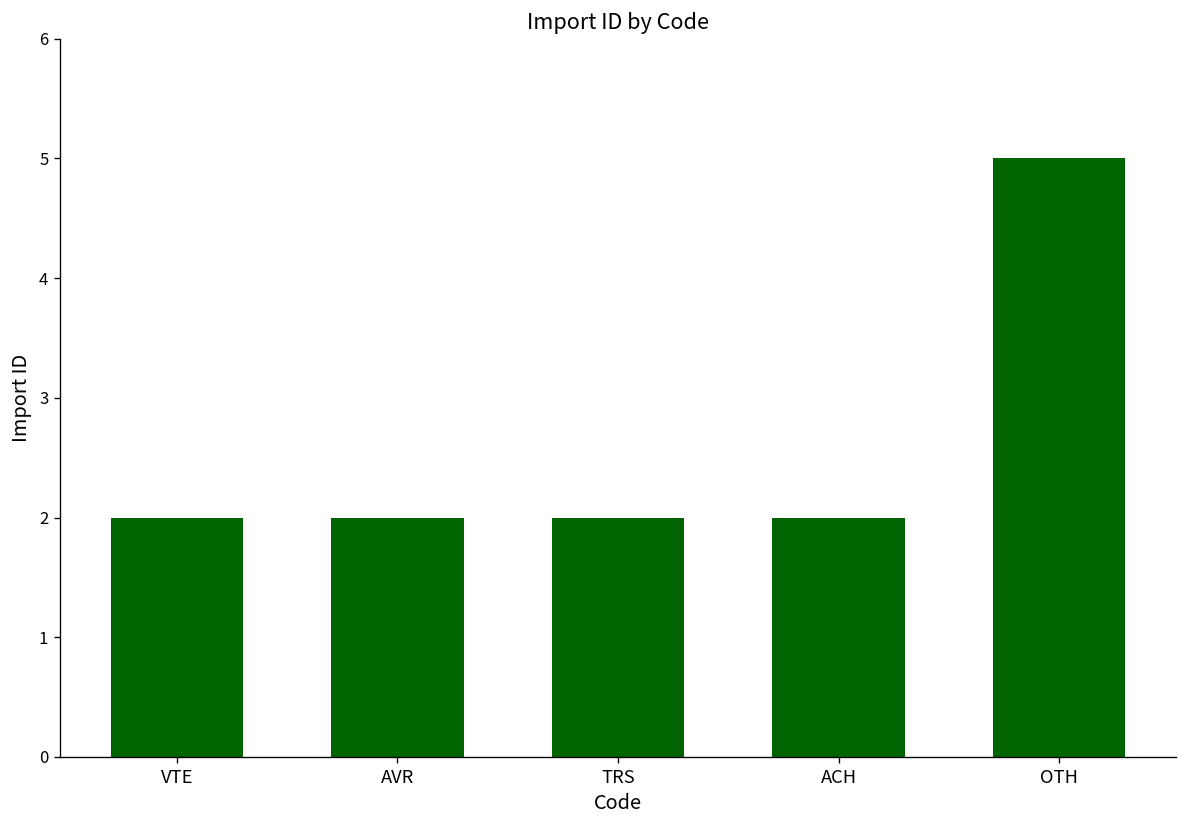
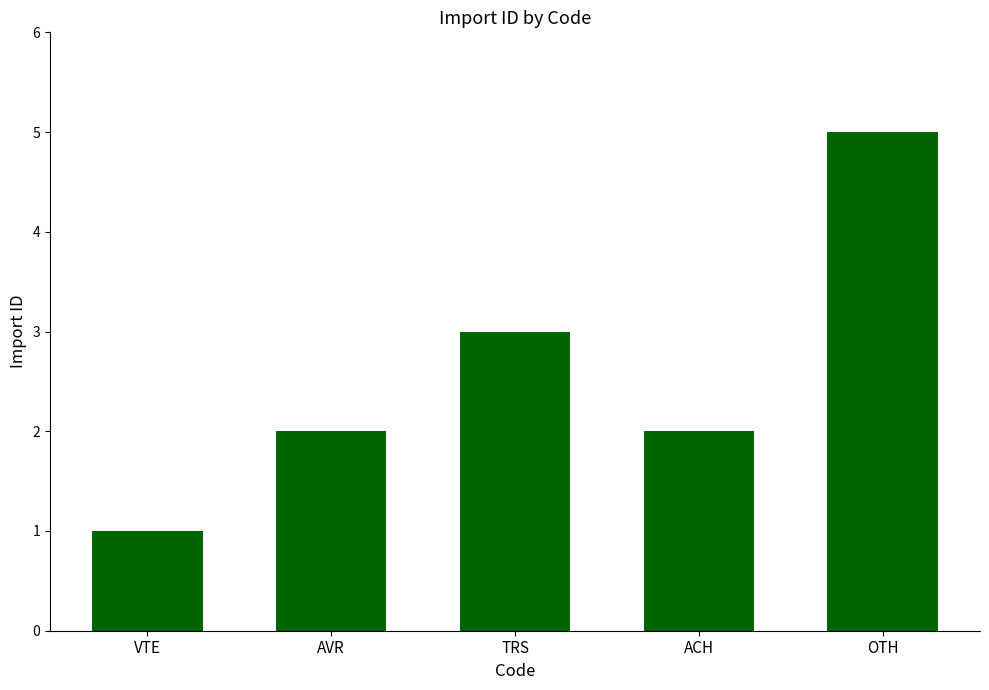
  {
-   "VTE": 2,
+   "VTE": 1,
    "AVR": 2,
-   "TRS": 2,
+   "TRS": 3,
    "ACH": 2,
    "OTH": 5
  }
